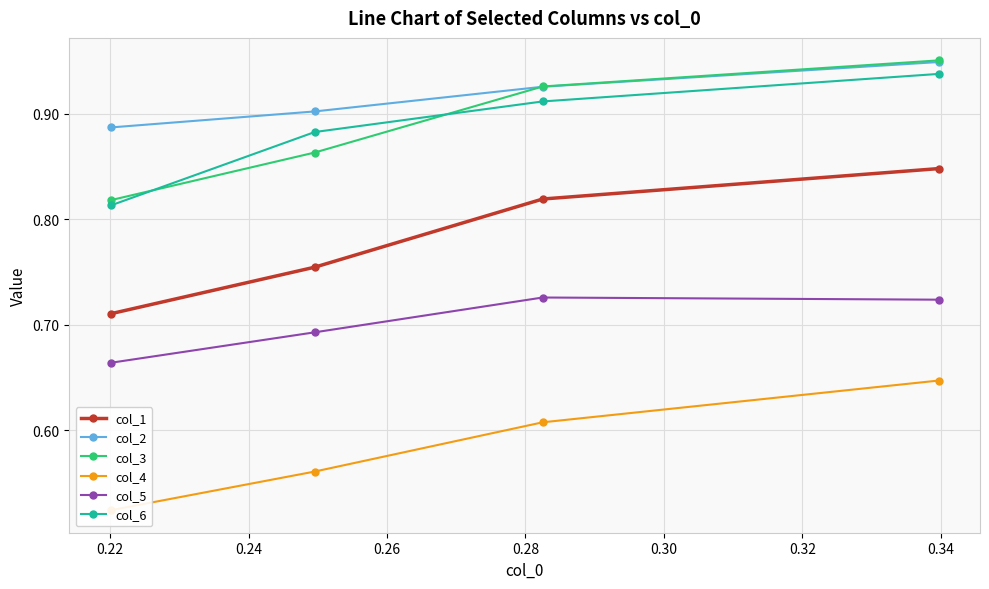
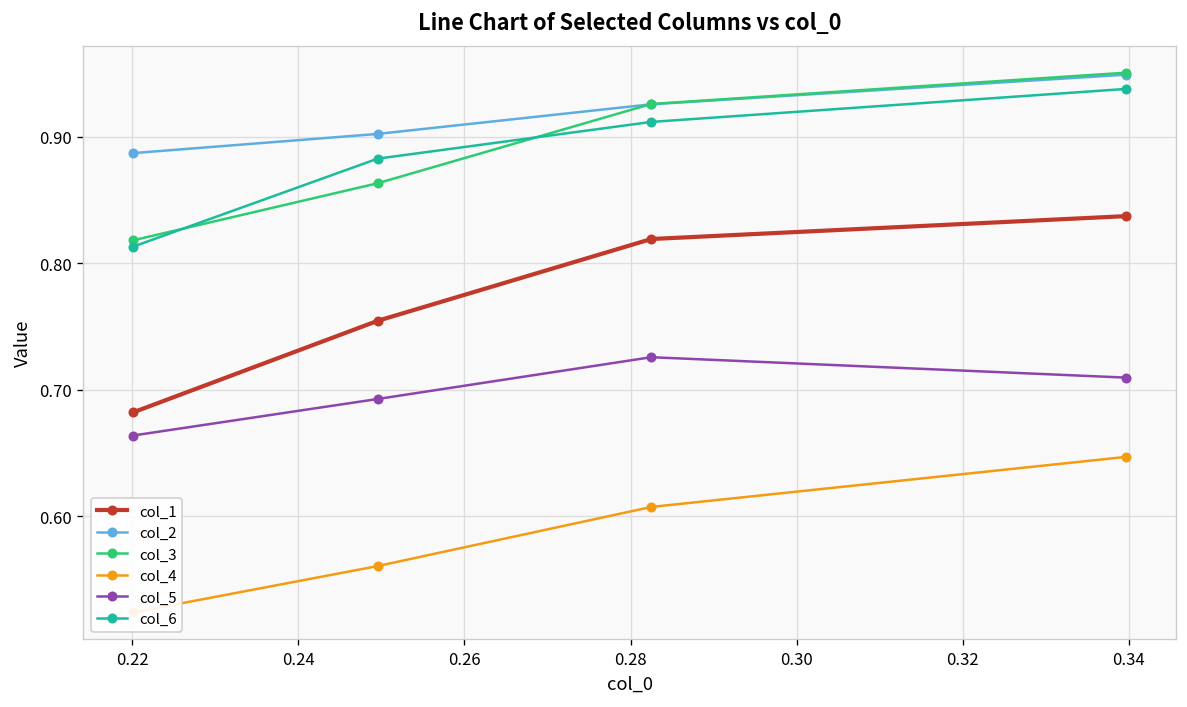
  {
    "col_1": {
-     "0.22": 0.710,
-     "0.34": 0.848
+     "0.22": 0.682,
+     "0.34": 0.837
    },
    "col_2": {
      "0.22": 0.887
    },
    "col_4": {
      "0.34": 0.647
    },
    "col_5": {
      "0.22": 0.664,
-     "0.34": 0.724
+     "0.34": 0.710
    }
  }
